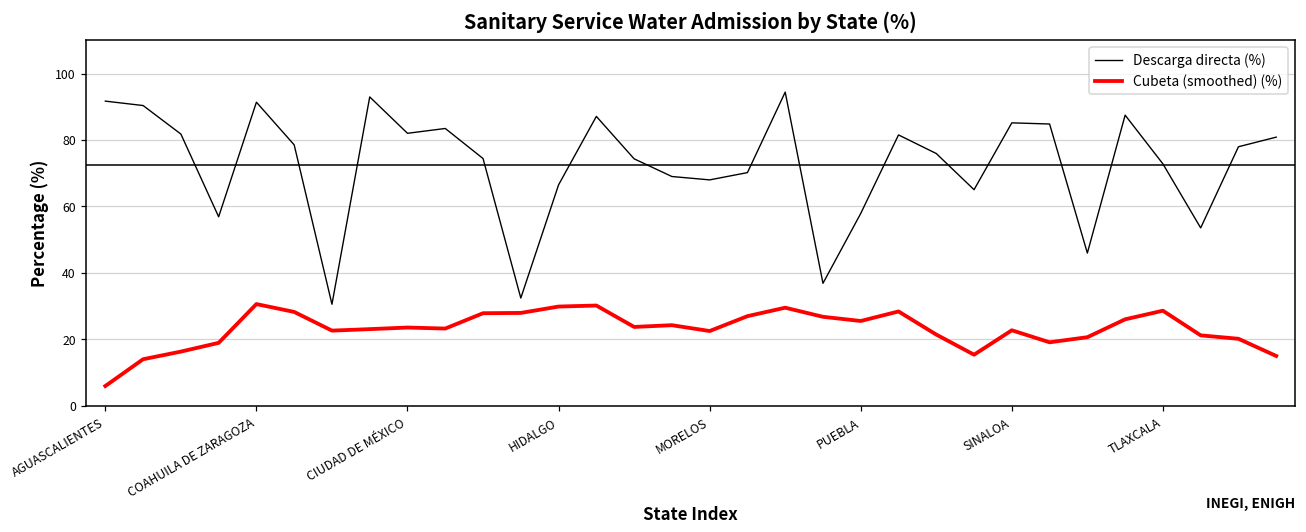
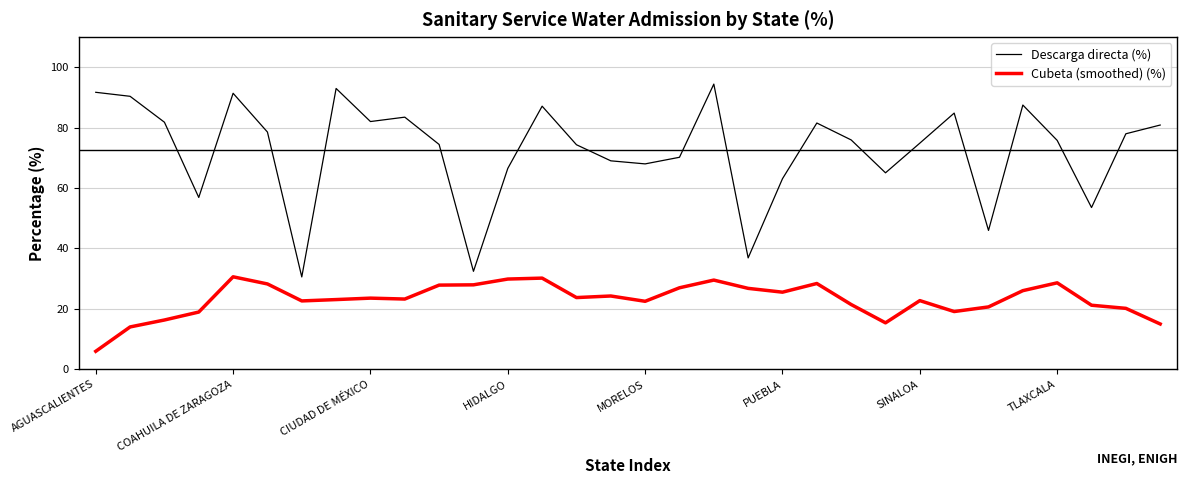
  {
    "Descarga directa (%)": {
      "AGUASCALIENTES": 92,
      "COAHUILA DE ZARAGOZA": 91,
      "CIUDAD DE MÉXICO": 82,
      "HIDALGO": 66,
      "MORELOS": 68,
-     "PUEBLA": 58,
-     "SINALOA": 85,
-     "TLAXCALA": 73
+     "PUEBLA": 63,
+     "SINALOA": 75,
+     "TLAXCALA": 76
    },
    "Cubeta (smoothed) (%)": {
      "AGUASCALIENTES": 6,
      "COAHUILA DE ZARAGOZA": 31,
      "CIUDAD DE MÉXICO": 24,
      "HIDALGO": 30,
      "MORELOS": 22,
      "PUEBLA": 26,
      "SINALOA": 23,
      "TLAXCALA": 29
    }
  }
